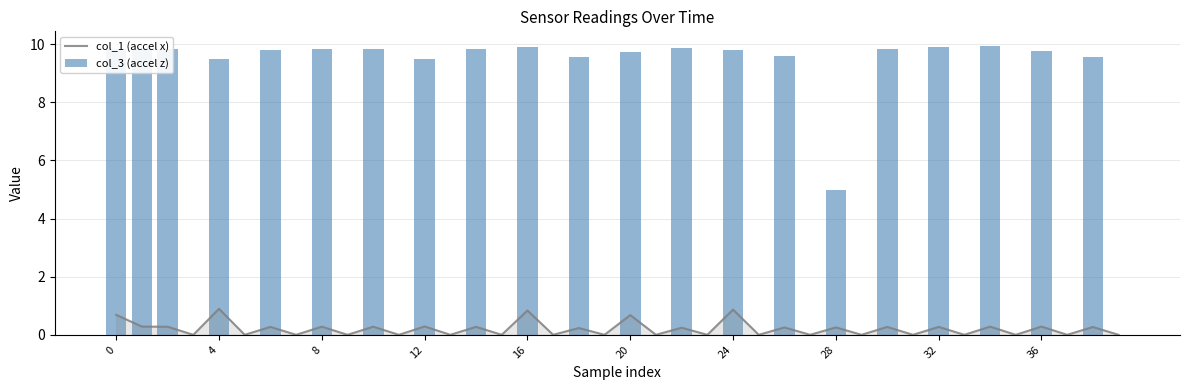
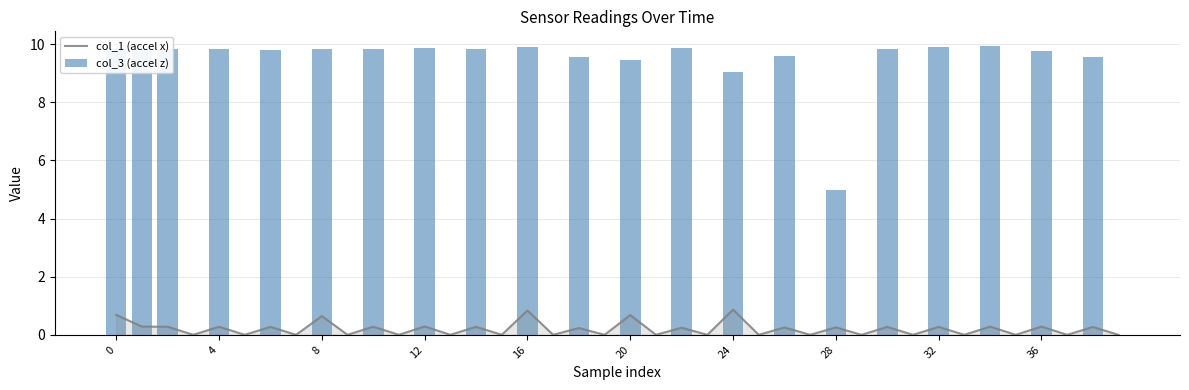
  {
    "col_1 (accel x)": {
      "0": 0.7,
-     "4": 0.9,
-     "8": 0.3,
+     "4": 0.3,
+     "8": 0.6,
      "12": 0.3,
      "16": 0.8,
      "20": 0.7,
      "24": 0.9,
      "28": 0.3,
      "32": 0.3,
      "36": 0.3
    },
    "col_3 (accel z)": {
-     "4": 9.5,
+     "4": 9.8,
      "8": 9.8,
-     "12": 9.5,
+     "12": 9.8,
      "16": 9.9,
-     "20": 9.7,
-     "24": 9.8,
+     "20": 9.4,
+     "24": 9.0,
      "28": 5.0,
      "32": 9.9,
      "36": 9.8
    }
  }
